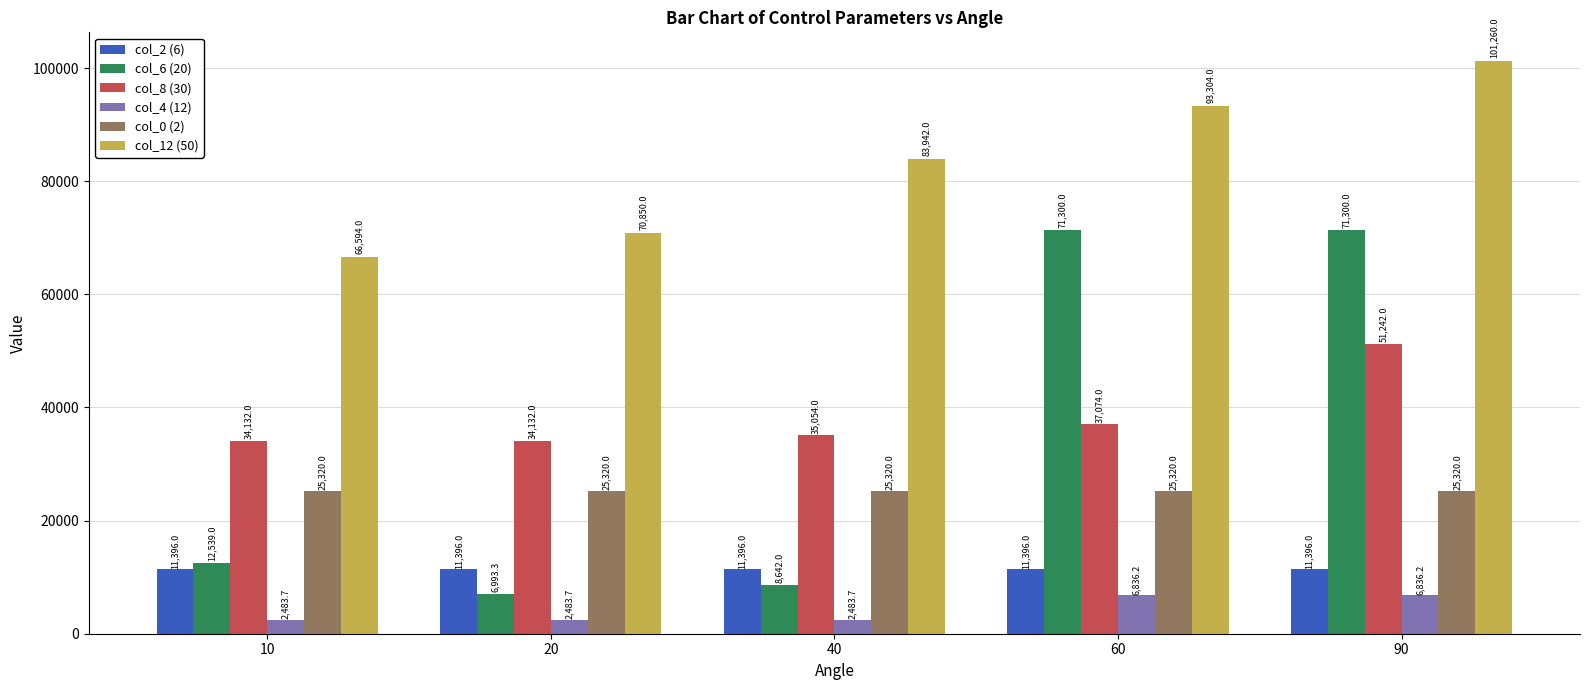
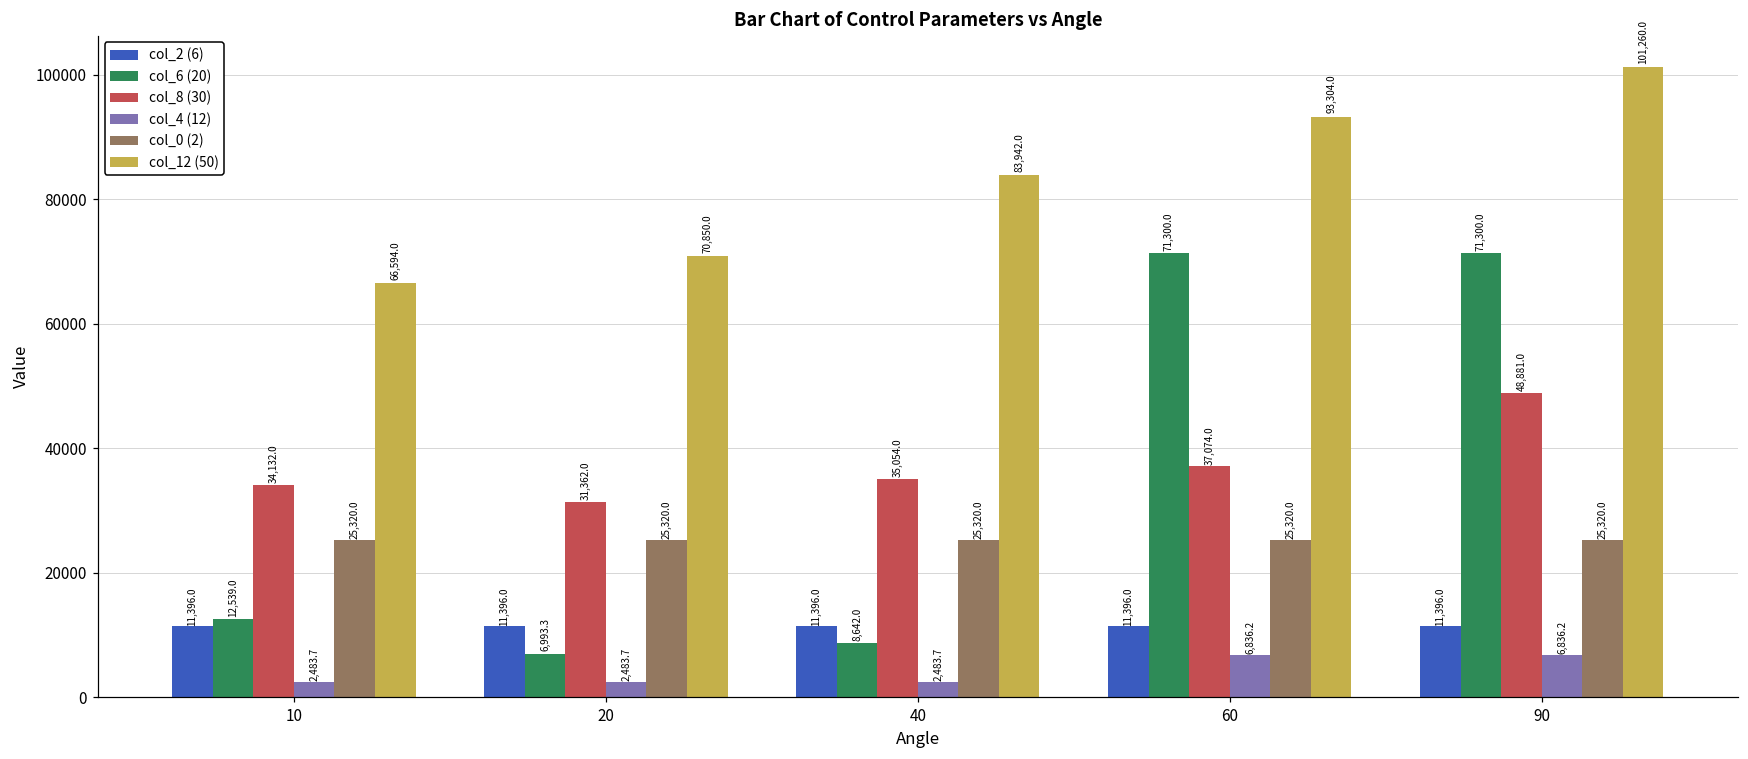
  {
    "col_2 (6)": {
      "10": "11,396.0",
      "20": "11,396.0",
      "40": "11,396.0",
      "60": "11,396.0",
      "90": "11,396.0"
    },
    "col_6 (20)": {
      "10": "12,539.0",
      "20": "6,993.3",
      "40": "8,642.0",
      "60": "71,300.0",
      "90": "71,300.0"
    },
    "col_8 (30)": {
      "10": "34,132.0",
-     "20": "34,132.0",
+     "20": "31,362.0",
      "40": "35,054.0",
      "60": "37,074.0",
-     "90": "51,242.0"
+     "90": "48,881.0"
    },
    "col_4 (12)": {
      "10": "2,483.7",
      "20": "2,483.7",
      "40": "2,483.7",
      "60": "6,836.2",
      "90": "6,836.2"
    },
    "col_0 (2)": {
      "10": "25,320.0",
      "20": "25,320.0",
      "40": "25,320.0",
      "60": "25,320.0",
      "90": "25,320.0"
    },
    "col_12 (50)": {
      "10": "66,594.0",
      "20": "70,850.0",
      "40": "83,942.0",
      "60": "93,304.0",
      "90": "101,260.0"
    }
  }
